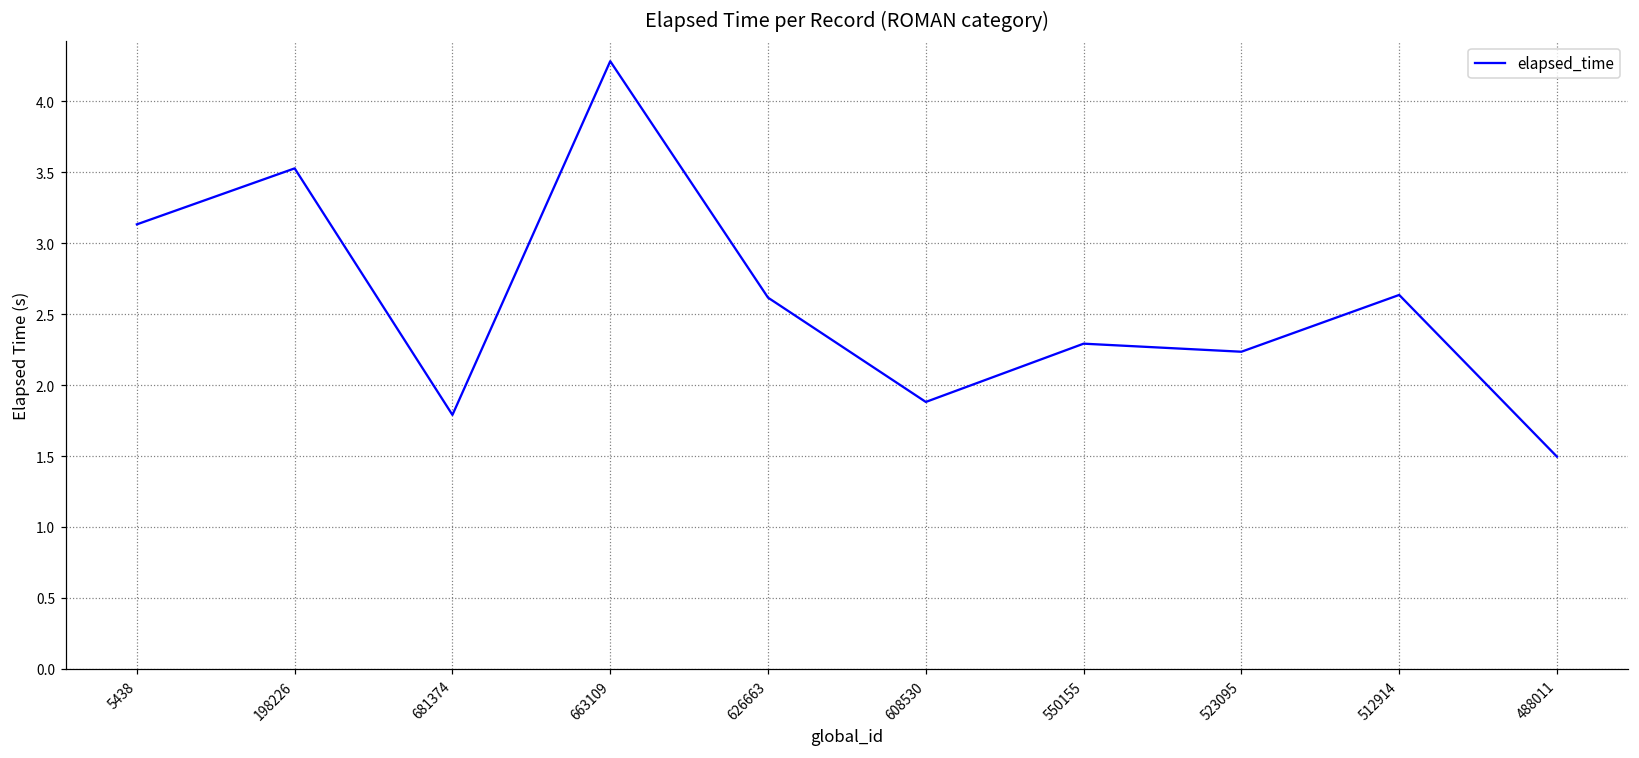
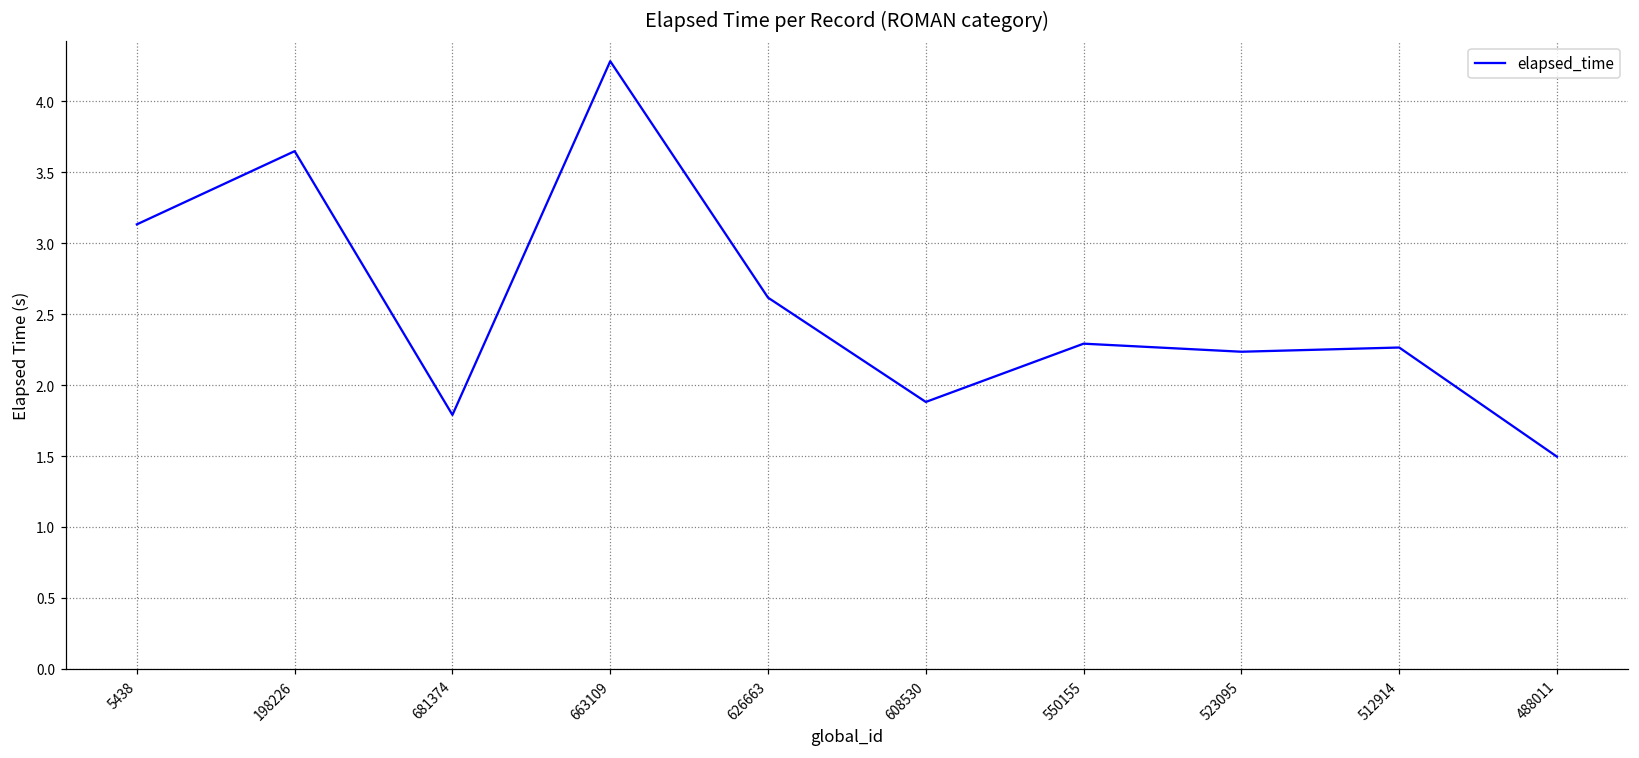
  {
    "5438": 3.13,
-   "198226": 3.53,
+   "198226": 3.65,
    "681374": 1.79,
    "663109": 4.28,
    "626663": 2.62,
    "608530": 1.88,
    "550155": 2.29,
    "523095": 2.24,
-   "512914": 2.64,
+   "512914": 2.27,
    "488011": 1.50
  }
